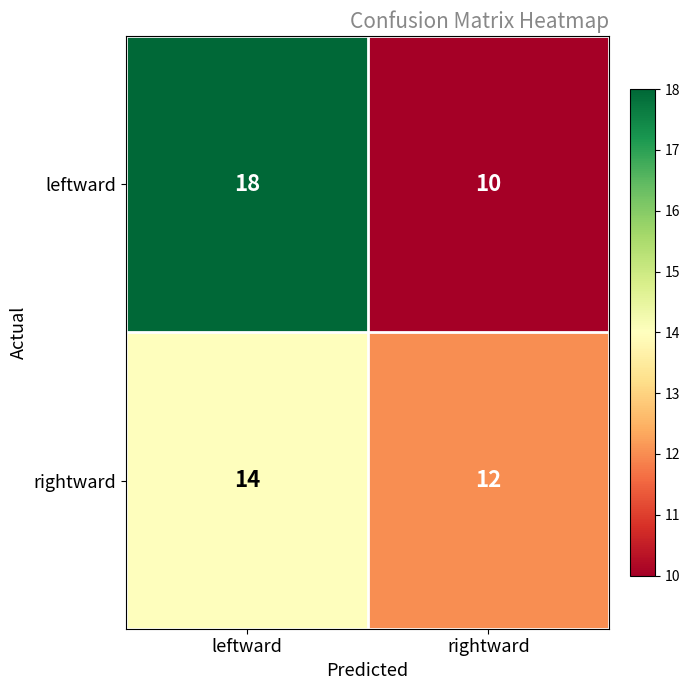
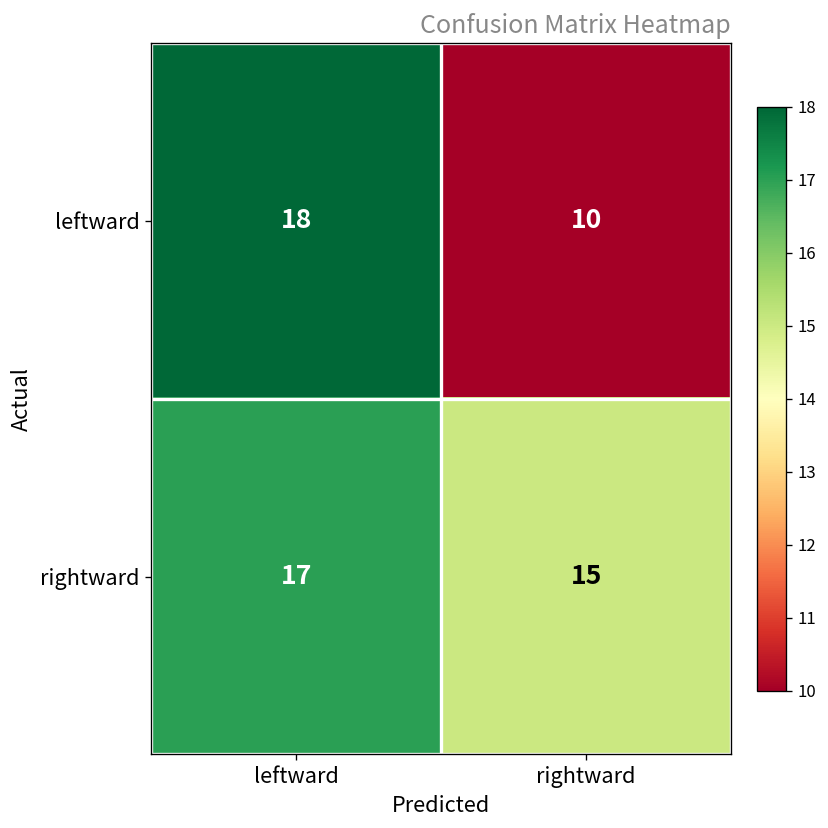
  {
    "leftward": {
      "leftward": 18,
      "rightward": 10
    },
    "rightward": {
-     "leftward": 14,
-     "rightward": 12
+     "leftward": 17,
+     "rightward": 15
    }
  }
